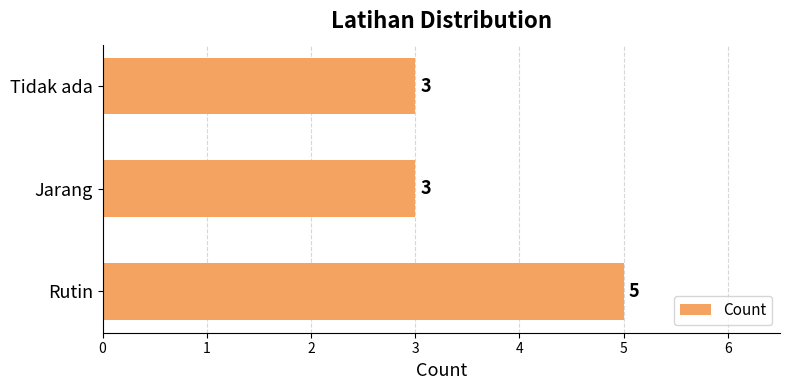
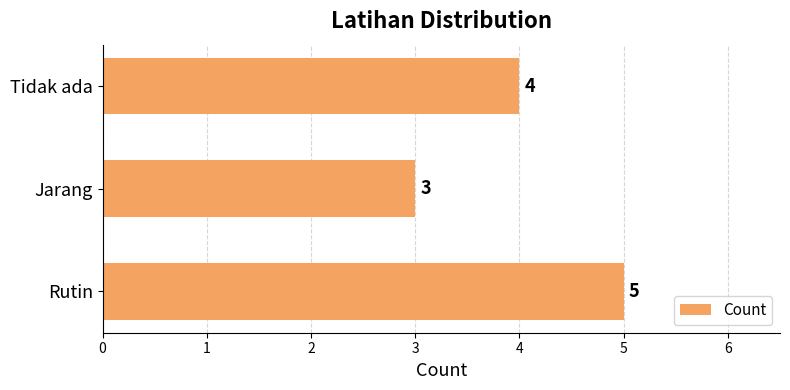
  {
-   "Tidak ada": 3,
+   "Tidak ada": 4,
    "Jarang": 3,
    "Rutin": 5
  }
